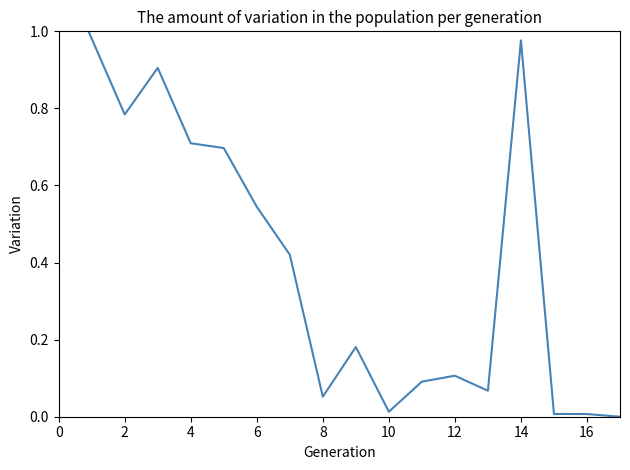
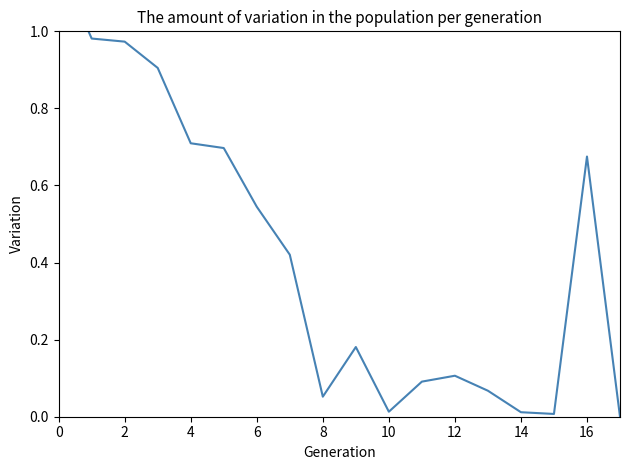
  {
-   "2": 0.78,
+   "2": 0.97,
    "4": 0.71,
    "6": 0.54,
    "8": 0.05,
    "10": 0.01,
    "12": 0.11,
-   "14": 0.98,
-   "16": 0.01
+   "14": 0.01,
+   "16": 0.68
  }
